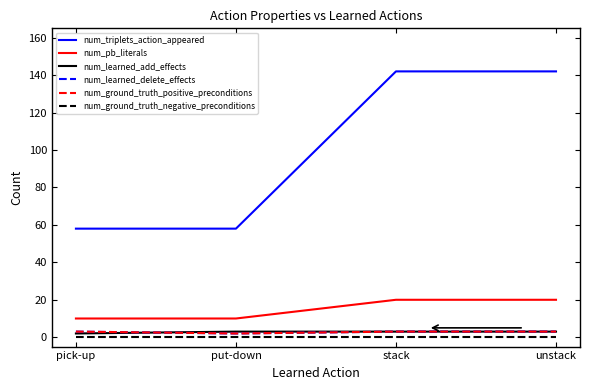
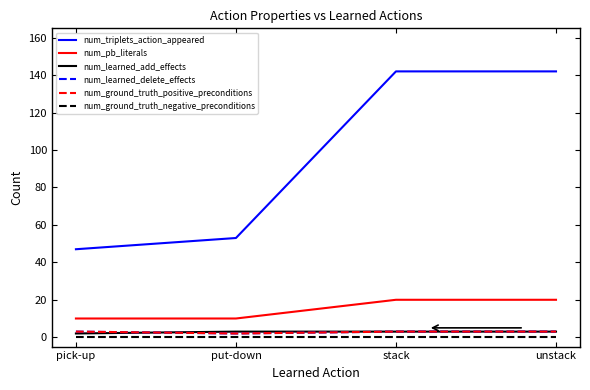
  {
    "num_triplets_action_appeared": {
-     "pick-up": 58,
-     "put-down": 58,
+     "pick-up": 47,
+     "put-down": 53,
      "stack": 142,
      "unstack": 142
    }
  }
